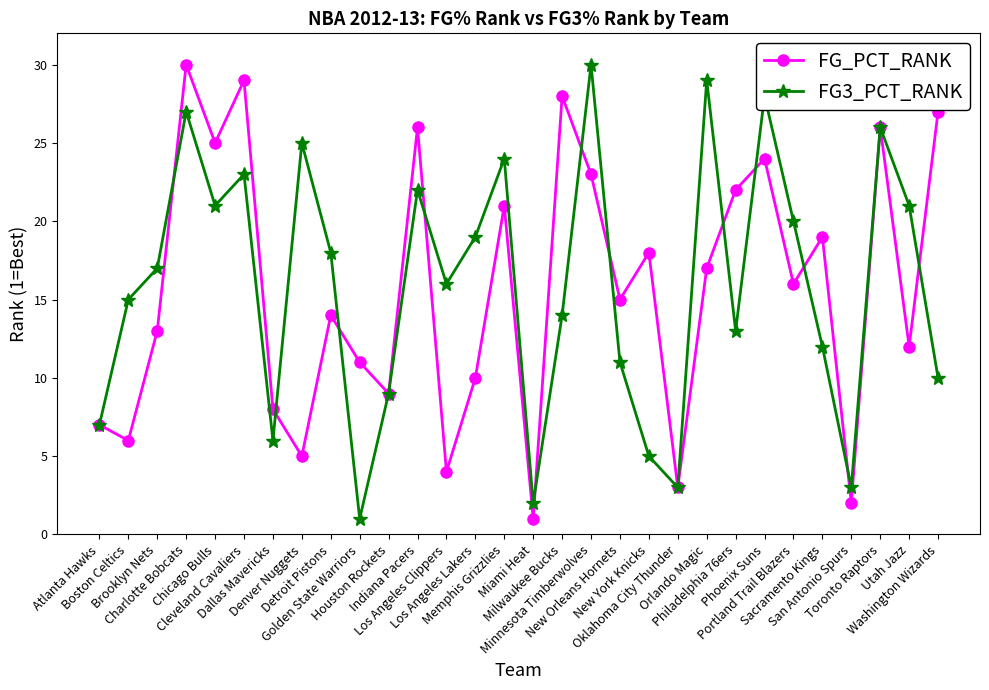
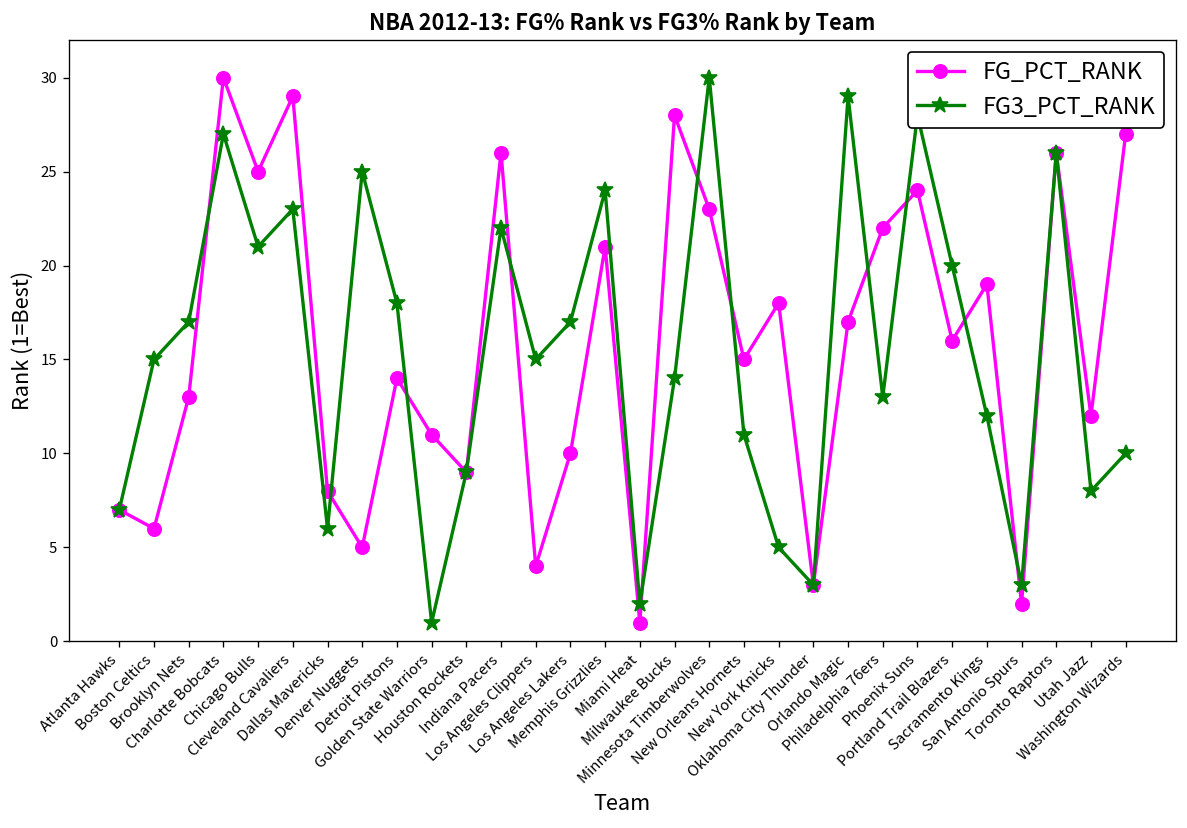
  {
    "FG_PCT_RANK": {
      "Boston Celtics": 6,
      "Brooklyn Nets": 13,
      "Charlotte Bobcats": 30,
      "Chicago Bulls": 25,
      "Cleveland Cavaliers": 29,
      "Dallas Mavericks": 8,
      "Denver Nuggets": 5,
      "Detroit Pistons": 14,
      "Golden State Warriors": 11,
      "Indiana Pacers": 26,
      "Los Angeles Clippers": 4,
      "Los Angeles Lakers": 10,
      "Memphis Grizzlies": 21,
      "Miami Heat": 1,
      "Milwaukee Bucks": 28,
      "Minnesota Timberwolves": 23,
      "New Orleans Hornets": 15,
      "New York Knicks": 18,
      "Orlando Magic": 17,
      "Philadelphia 76ers": 22,
      "Phoenix Suns": 24,
      "Portland Trail Blazers": 16,
      "Sacramento Kings": 19,
      "San Antonio Spurs": 2,
      "Utah Jazz": 12,
      "Washington Wizards": 27
    },
    "FG3_PCT_RANK": {
      "Boston Celtics": 15,
      "Brooklyn Nets": 17,
      "Charlotte Bobcats": 27,
      "Chicago Bulls": 21,
      "Cleveland Cavaliers": 23,
      "Dallas Mavericks": 6,
      "Denver Nuggets": 25,
      "Detroit Pistons": 18,
      "Golden State Warriors": 1,
      "Indiana Pacers": 22,
-     "Los Angeles Clippers": 16,
-     "Los Angeles Lakers": 19,
+     "Los Angeles Clippers": 15,
+     "Los Angeles Lakers": 17,
      "Memphis Grizzlies": 24,
      "Miami Heat": 2,
      "Milwaukee Bucks": 14,
      "Minnesota Timberwolves": 30,
      "New Orleans Hornets": 11,
      "New York Knicks": 5,
      "Orlando Magic": 29,
      "Philadelphia 76ers": 13,
      "Portland Trail Blazers": 20,
      "Sacramento Kings": 12,
      "San Antonio Spurs": 3,
-     "Utah Jazz": 21,
+     "Utah Jazz": 8,
      "Washington Wizards": 10
    }
  }
